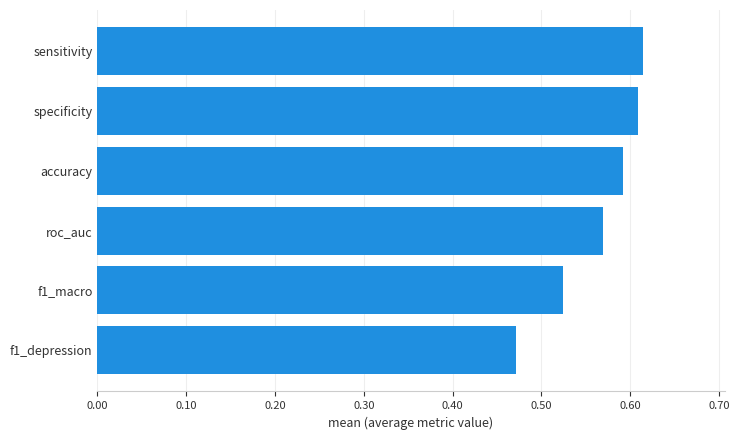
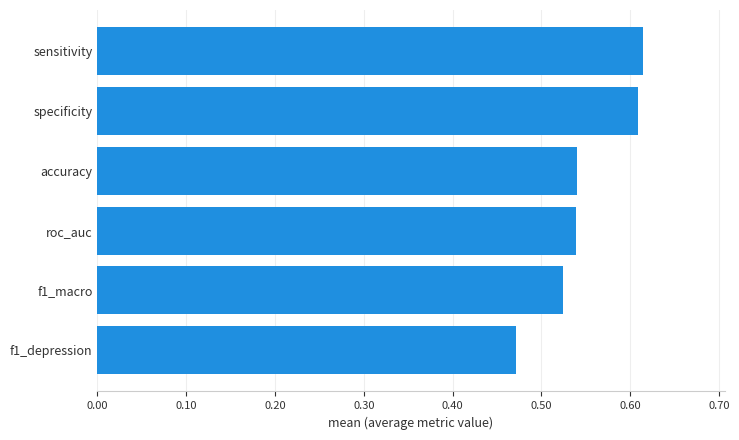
  {
    "sensitivity": 0.61,
    "specificity": 0.61,
-   "accuracy": 0.59,
-   "roc_auc": 0.57,
+   "accuracy": 0.54,
+   "roc_auc": 0.54,
    "f1_macro": 0.52,
    "f1_depression": 0.47
  }
